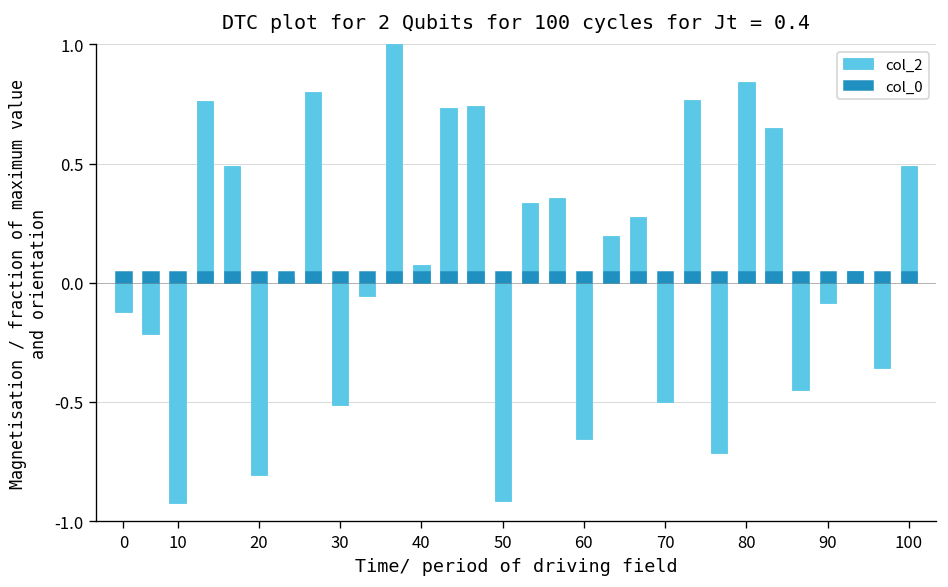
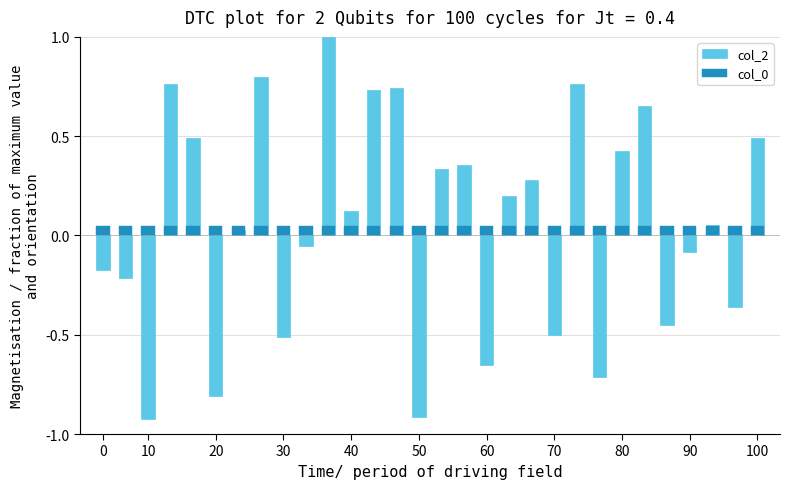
  {
    "col_2": {
-     "0": -0.12,
+     "0": -0.18,
      "20": -0.81,
      "30": -0.51,
-     "40": 0.07,
+     "40": 0.12,
      "50": -0.91,
      "60": -0.65,
      "70": -0.50,
-     "80": 0.84,
+     "80": 0.43,
      "90": -0.09,
      "100": 0.49
    },
    "col_0": {
      "0": 0.05,
      "20": 0.05,
      "30": 0.05,
      "50": 0.05,
      "60": 0.05,
      "70": 0.05,
      "90": 0.05
    }
  }
